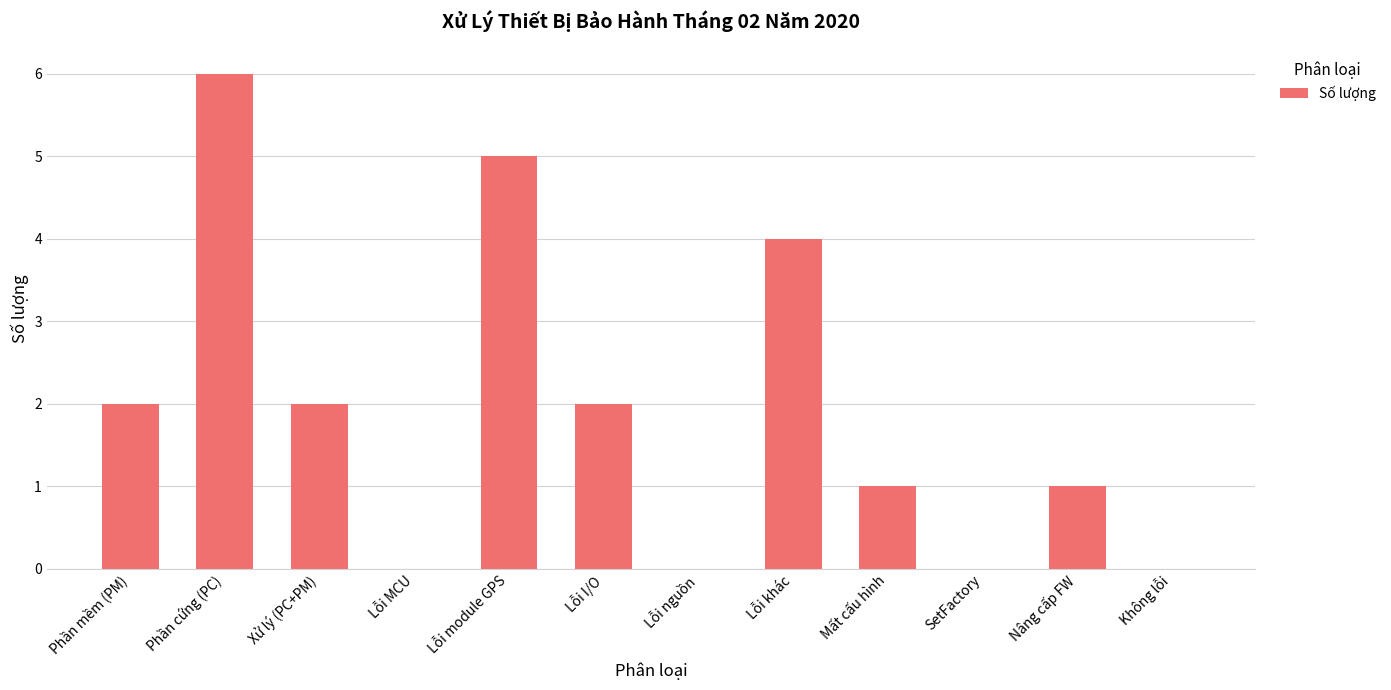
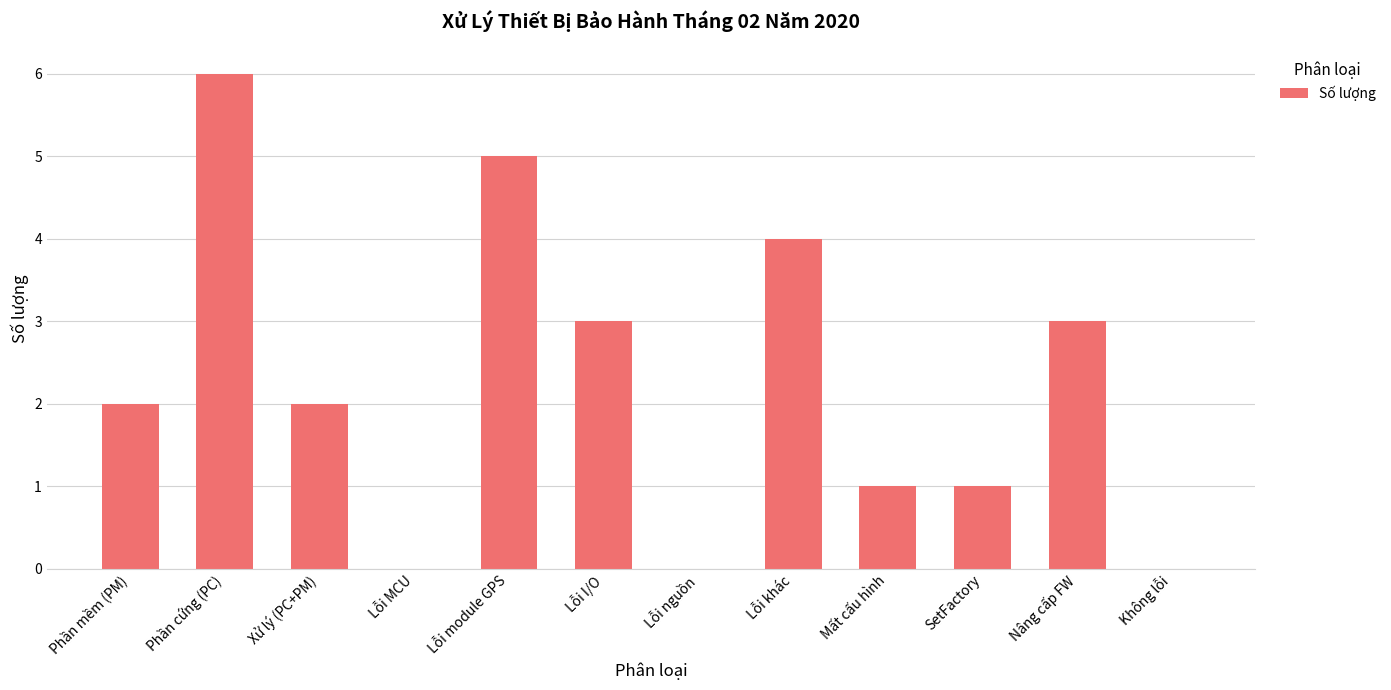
  {
    "Phần mềm (PM)": 2,
    "Phần cứng (PC)": 6,
    "Xử lý (PC+PM)": 2,
    "Lỗi MCU": 0,
    "Lỗi module GPS": 5,
-   "Lỗi I/O": 2,
+   "Lỗi I/O": 3,
    "Lỗi nguồn": 0,
    "Lỗi khác": 4,
    "Mất cấu hình": 1,
-   "SetFactory": 0,
-   "Nâng cấp FW": 1,
+   "SetFactory": 1,
+   "Nâng cấp FW": 3,
    "Không lỗi": 0
  }
